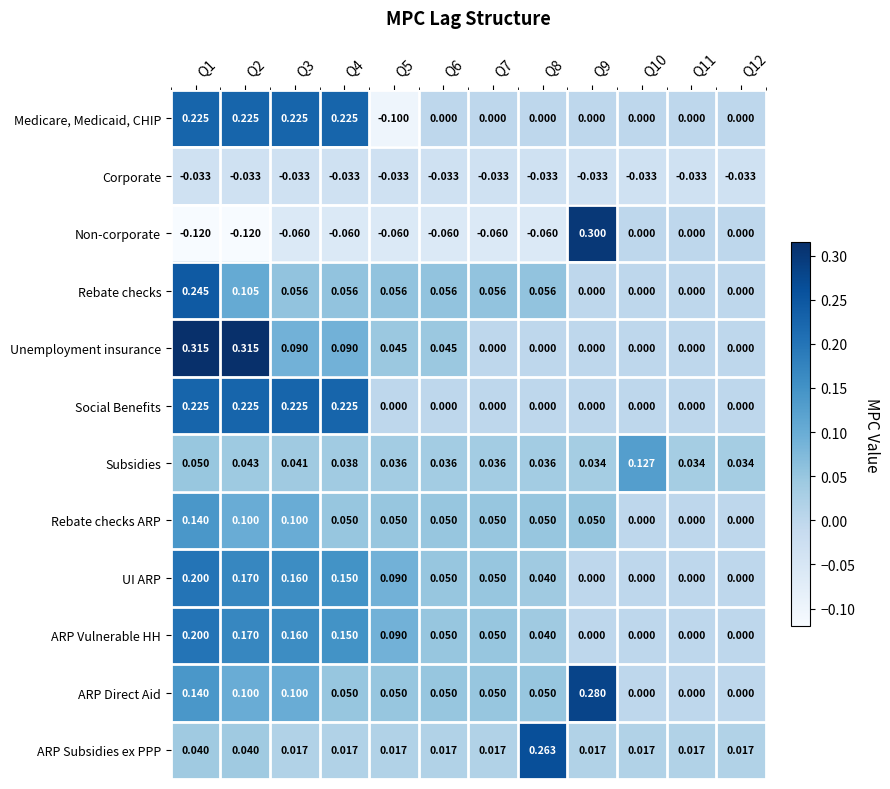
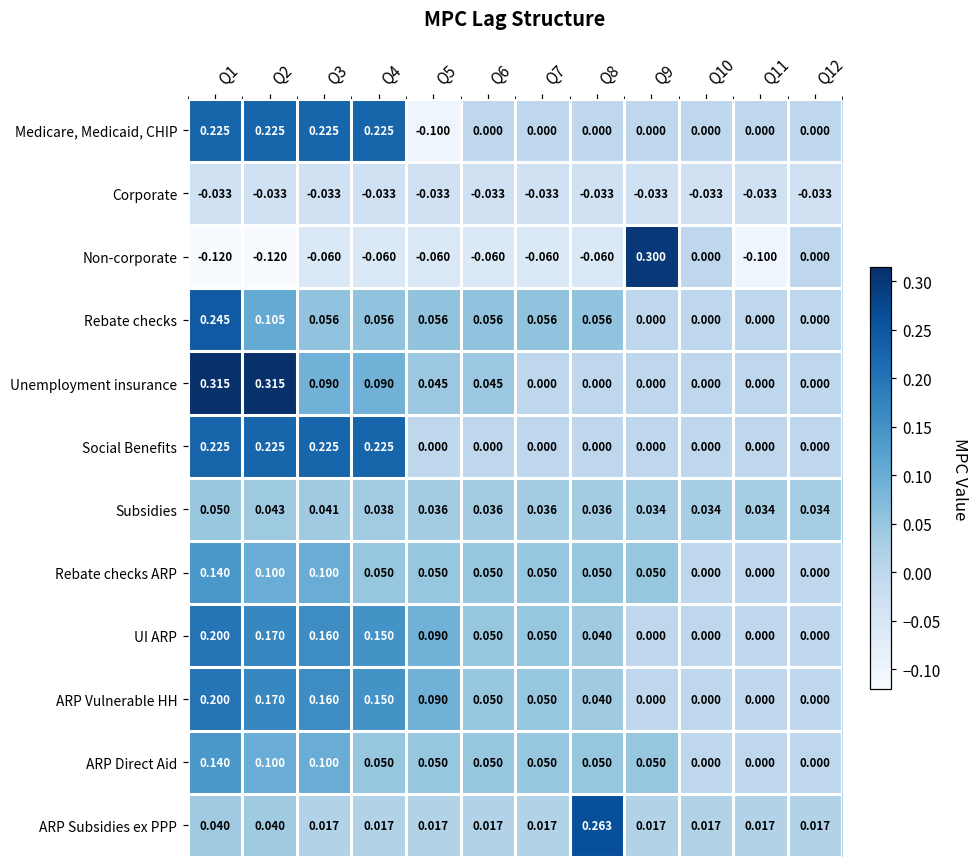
  {
    "Medicare, Medicaid, CHIP": {
      "Q1": 0.225,
      "Q2": 0.225,
      "Q3": 0.225,
      "Q4": 0.225,
      "Q5": -0.100,
      "Q6": 0.000,
      "Q7": 0.000,
      "Q8": 0.000,
      "Q9": 0.000,
      "Q10": 0.000,
      "Q11": 0.000,
      "Q12": 0.000
    },
    "Corporate": {
      "Q1": -0.033,
      "Q2": -0.033,
      "Q3": -0.033,
      "Q4": -0.033,
      "Q5": -0.033,
      "Q6": -0.033,
      "Q7": -0.033,
      "Q8": -0.033,
      "Q9": -0.033,
      "Q10": -0.033,
      "Q11": -0.033,
      "Q12": -0.033
    },
    "Non-corporate": {
      "Q1": -0.120,
      "Q2": -0.120,
      "Q3": -0.060,
      "Q4": -0.060,
      "Q5": -0.060,
      "Q6": -0.060,
      "Q7": -0.060,
      "Q8": -0.060,
      "Q9": 0.300,
      "Q10": 0.000,
-     "Q11": 0.000,
+     "Q11": -0.100,
      "Q12": 0.000
    },
    "Rebate checks": {
      "Q1": 0.245,
      "Q2": 0.105,
      "Q3": 0.056,
      "Q4": 0.056,
      "Q5": 0.056,
      "Q6": 0.056,
      "Q7": 0.056,
      "Q8": 0.056,
      "Q9": 0.000,
      "Q10": 0.000,
      "Q11": 0.000,
      "Q12": 0.000
    },
    "Unemployment insurance": {
      "Q1": 0.315,
      "Q2": 0.315,
      "Q3": 0.090,
      "Q4": 0.090,
      "Q5": 0.045,
      "Q6": 0.045,
      "Q7": 0.000,
      "Q8": 0.000,
      "Q9": 0.000,
      "Q10": 0.000,
      "Q11": 0.000,
      "Q12": 0.000
    },
    "Social Benefits": {
      "Q1": 0.225,
      "Q2": 0.225,
      "Q3": 0.225,
      "Q4": 0.225,
      "Q5": 0.000,
      "Q6": 0.000,
      "Q7": 0.000,
      "Q8": 0.000,
      "Q9": 0.000,
      "Q10": 0.000,
      "Q11": 0.000,
      "Q12": 0.000
    },
    "Subsidies": {
      "Q1": 0.050,
      "Q2": 0.043,
      "Q3": 0.041,
      "Q4": 0.038,
      "Q5": 0.036,
      "Q6": 0.036,
      "Q7": 0.036,
      "Q8": 0.036,
      "Q9": 0.034,
-     "Q10": 0.127,
+     "Q10": 0.034,
      "Q11": 0.034,
      "Q12": 0.034
    },
    "Rebate checks ARP": {
      "Q1": 0.140,
      "Q2": 0.100,
      "Q3": 0.100,
      "Q4": 0.050,
      "Q5": 0.050,
      "Q6": 0.050,
      "Q7": 0.050,
      "Q8": 0.050,
      "Q9": 0.050,
      "Q10": 0.000,
      "Q11": 0.000,
      "Q12": 0.000
    },
    "UI ARP": {
      "Q1": 0.200,
      "Q2": 0.170,
      "Q3": 0.160,
      "Q4": 0.150,
      "Q5": 0.090,
      "Q6": 0.050,
      "Q7": 0.050,
      "Q8": 0.040,
      "Q9": 0.000,
      "Q10": 0.000,
      "Q11": 0.000,
      "Q12": 0.000
    },
    "ARP Vulnerable HH": {
      "Q1": 0.200,
      "Q2": 0.170,
      "Q3": 0.160,
      "Q4": 0.150,
      "Q5": 0.090,
      "Q6": 0.050,
      "Q7": 0.050,
      "Q8": 0.040,
      "Q9": 0.000,
      "Q10": 0.000,
      "Q11": 0.000,
      "Q12": 0.000
    },
    "ARP Direct Aid": {
      "Q1": 0.140,
      "Q2": 0.100,
      "Q3": 0.100,
      "Q4": 0.050,
      "Q5": 0.050,
      "Q6": 0.050,
      "Q7": 0.050,
      "Q8": 0.050,
-     "Q9": 0.280,
+     "Q9": 0.050,
      "Q10": 0.000,
      "Q11": 0.000,
      "Q12": 0.000
    },
    "ARP Subsidies ex PPP": {
      "Q1": 0.040,
      "Q2": 0.040,
      "Q3": 0.017,
      "Q4": 0.017,
      "Q5": 0.017,
      "Q6": 0.017,
      "Q7": 0.017,
      "Q8": 0.263,
      "Q9": 0.017,
      "Q10": 0.017,
      "Q11": 0.017,
      "Q12": 0.017
    }
  }
